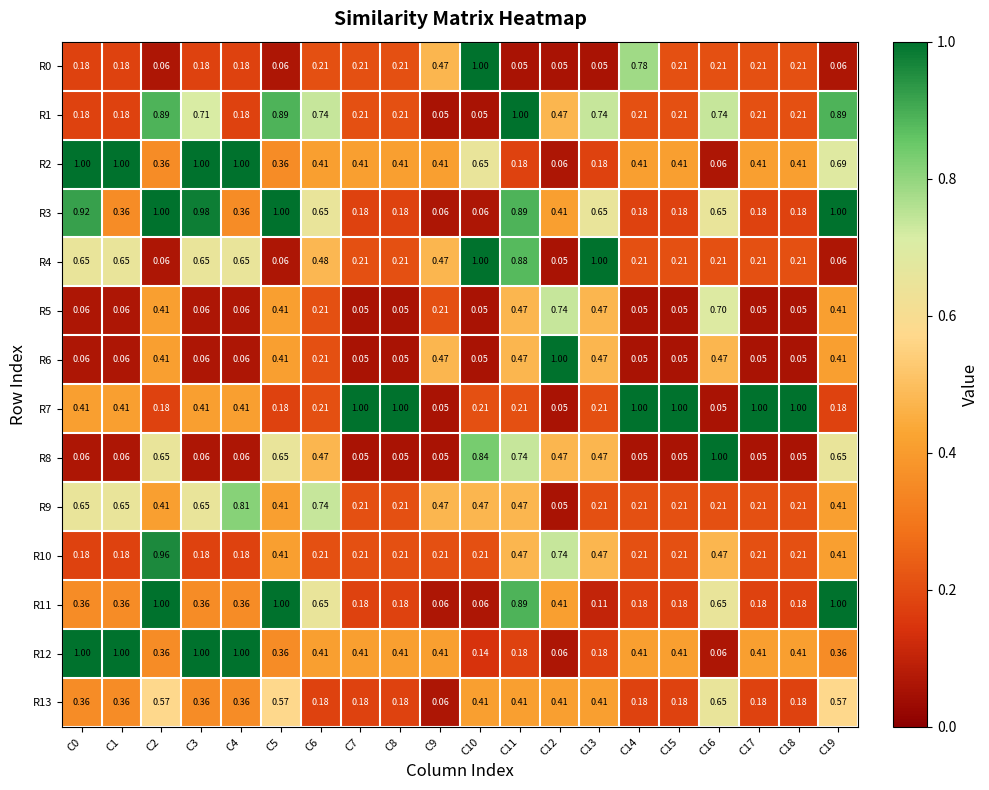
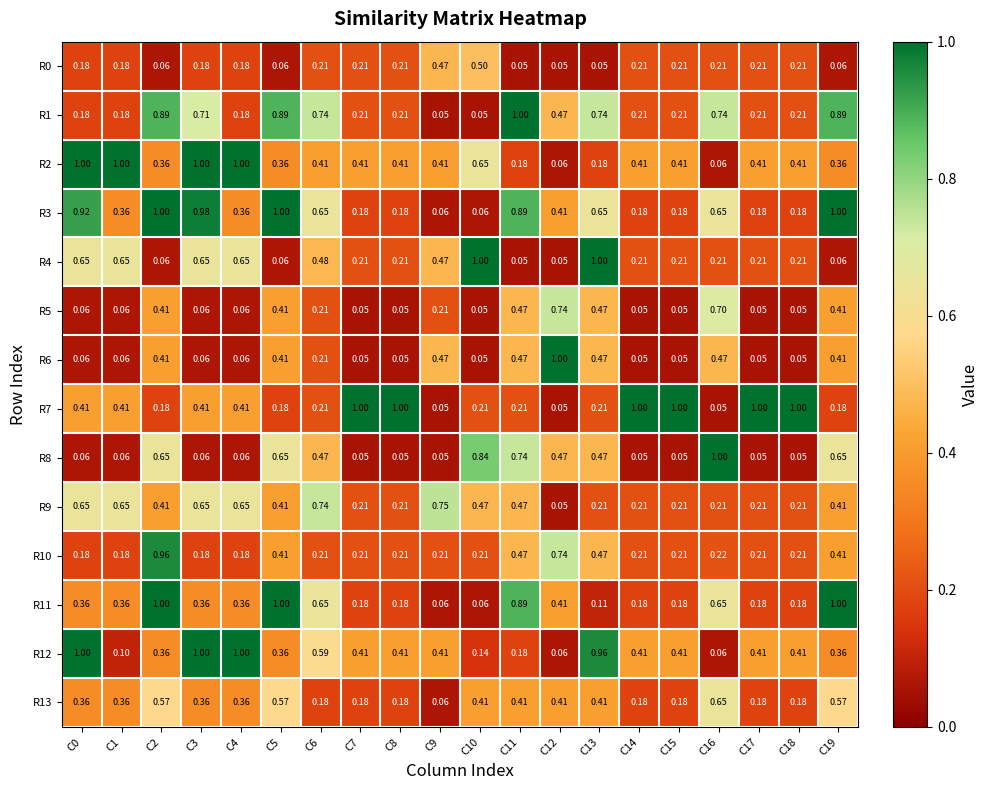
  {
    "R0": {
      "C0": 0.18,
      "C1": 0.18,
      "C2": 0.06,
      "C3": 0.18,
      "C4": 0.18,
      "C5": 0.06,
      "C6": 0.21,
      "C7": 0.21,
      "C8": 0.21,
      "C9": 0.47,
-     "C10": 1.00,
+     "C10": 0.50,
      "C11": 0.05,
      "C12": 0.05,
      "C13": 0.05,
-     "C14": 0.78,
+     "C14": 0.21,
      "C15": 0.21,
      "C16": 0.21,
      "C17": 0.21,
      "C18": 0.21,
      "C19": 0.06
    },
    "R2": {
      "C0": 1.00,
      "C1": 1.00,
      "C2": 0.36,
      "C3": 1.00,
      "C4": 1.00,
      "C5": 0.36,
      "C6": 0.41,
      "C7": 0.41,
      "C8": 0.41,
      "C9": 0.41,
      "C10": 0.65,
      "C11": 0.18,
      "C12": 0.06,
      "C13": 0.18,
      "C14": 0.41,
      "C15": 0.41,
      "C16": 0.06,
      "C17": 0.41,
      "C18": 0.41,
-     "C19": 0.69
+     "C19": 0.36
    },
    "R4": {
      "C0": 0.65,
      "C1": 0.65,
      "C2": 0.06,
      "C3": 0.65,
      "C4": 0.65,
      "C5": 0.06,
      "C6": 0.48,
      "C7": 0.21,
      "C8": 0.21,
      "C9": 0.47,
      "C10": 1.00,
-     "C11": 0.88,
+     "C11": 0.05,
      "C12": 0.05,
      "C13": 1.00,
      "C14": 0.21,
      "C15": 0.21,
      "C16": 0.21,
      "C17": 0.21,
      "C18": 0.21,
      "C19": 0.06
    },
    "R9": {
      "C0": 0.65,
      "C1": 0.65,
      "C2": 0.41,
      "C3": 0.65,
-     "C4": 0.81,
+     "C4": 0.65,
      "C5": 0.41,
      "C6": 0.74,
      "C7": 0.21,
      "C8": 0.21,
-     "C9": 0.47,
+     "C9": 0.75,
      "C10": 0.47,
      "C11": 0.47,
      "C12": 0.05,
      "C13": 0.21,
      "C14": 0.21,
      "C15": 0.21,
      "C16": 0.21,
      "C17": 0.21,
      "C18": 0.21,
      "C19": 0.41
    },
    "R10": {
      "C0": 0.18,
      "C1": 0.18,
      "C2": 0.96,
      "C3": 0.18,
      "C4": 0.18,
      "C5": 0.41,
      "C6": 0.21,
      "C7": 0.21,
      "C8": 0.21,
      "C9": 0.21,
      "C10": 0.21,
      "C11": 0.47,
      "C12": 0.74,
      "C13": 0.47,
      "C14": 0.21,
      "C15": 0.21,
-     "C16": 0.47,
+     "C16": 0.22,
      "C17": 0.21,
      "C18": 0.21,
      "C19": 0.41
    },
    "R12": {
      "C0": 1.00,
-     "C1": 1.00,
+     "C1": 0.10,
      "C2": 0.36,
      "C3": 1.00,
      "C4": 1.00,
      "C5": 0.36,
-     "C6": 0.41,
+     "C6": 0.59,
      "C7": 0.41,
      "C8": 0.41,
      "C9": 0.41,
      "C10": 0.14,
      "C11": 0.18,
      "C12": 0.06,
-     "C13": 0.18,
+     "C13": 0.96,
      "C14": 0.41,
      "C15": 0.41,
      "C16": 0.06,
      "C17": 0.41,
      "C18": 0.41,
      "C19": 0.36
    }
  }
